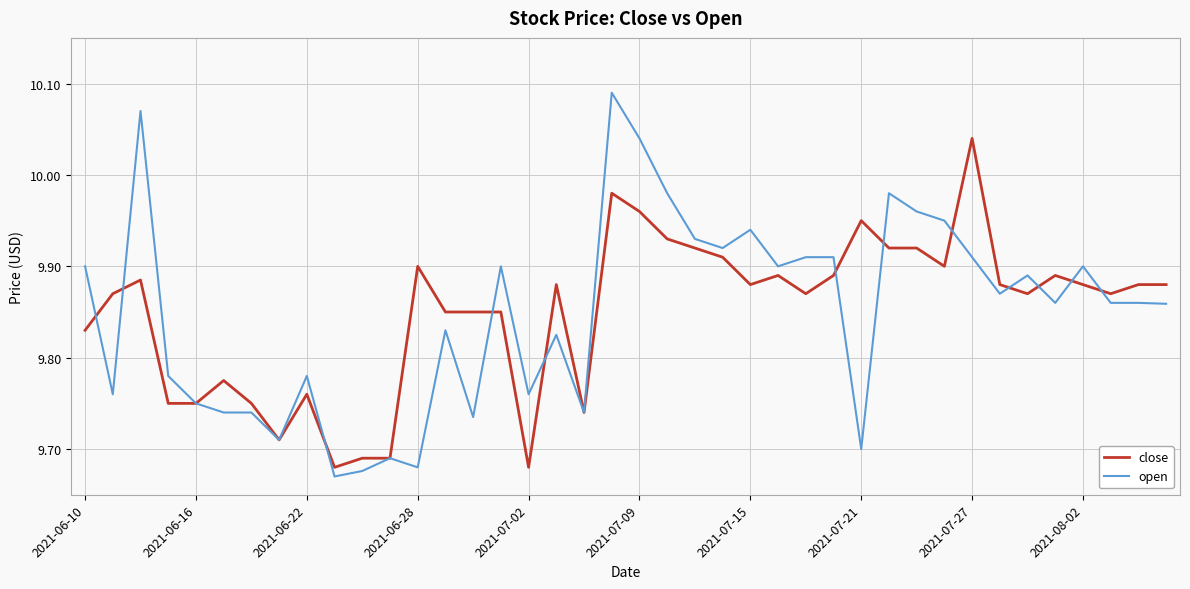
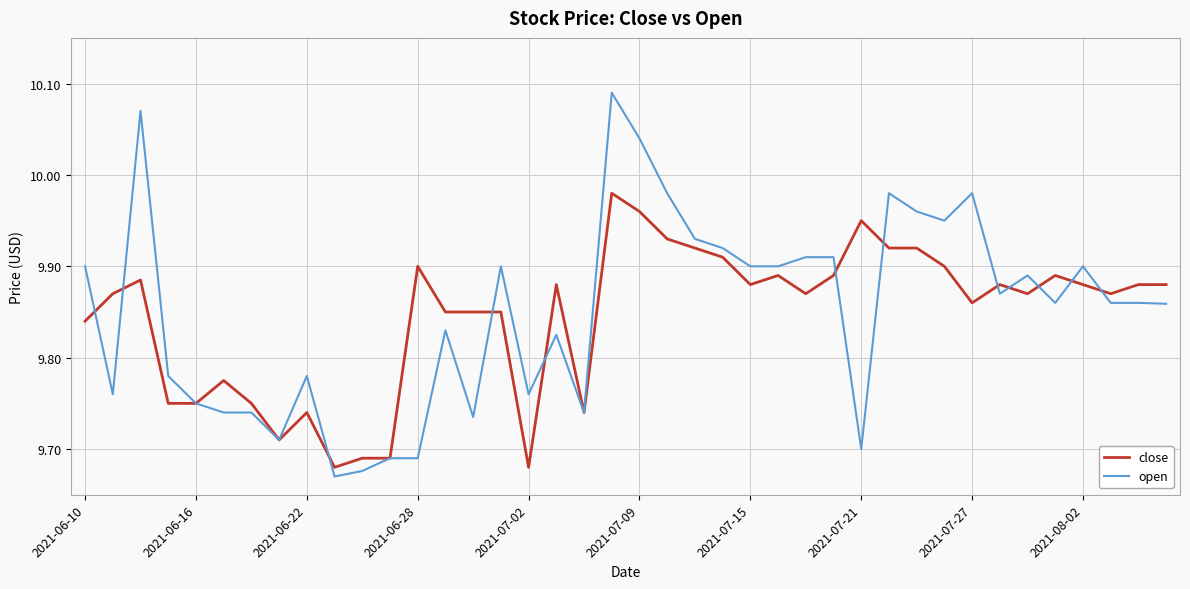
  {
    "close": {
-     "2021-06-10": 9.83,
-     "2021-06-22": 9.76,
+     "2021-06-10": 9.84,
+     "2021-06-22": 9.74,
      "2021-06-28": 9.90,
      "2021-07-02": 9.68,
      "2021-07-09": 9.96,
      "2021-07-15": 9.88,
      "2021-07-21": 9.95,
-     "2021-07-27": 10.04,
+     "2021-07-27": 9.86,
      "2021-08-02": 9.88
    },
    "open": {
      "2021-06-10": 9.90,
      "2021-06-22": 9.78,
-     "2021-06-28": 9.68,
+     "2021-06-28": 9.69,
      "2021-07-02": 9.76,
      "2021-07-09": 10.04,
-     "2021-07-15": 9.94,
+     "2021-07-15": 9.90,
      "2021-07-21": 9.70,
-     "2021-07-27": 9.91,
+     "2021-07-27": 9.98,
      "2021-08-02": 9.90
    }
  }
